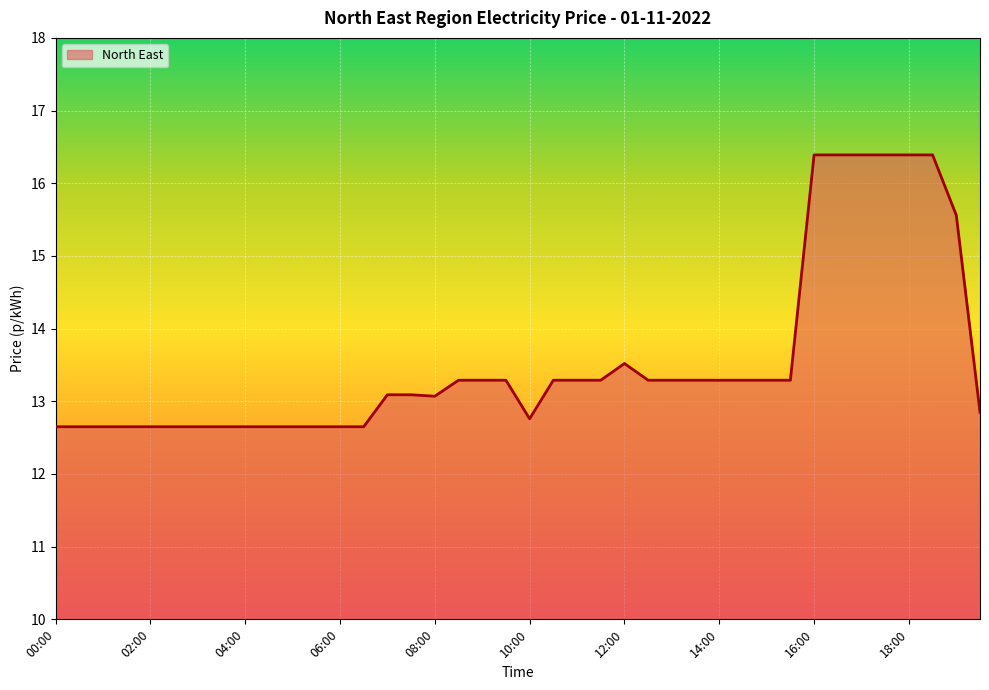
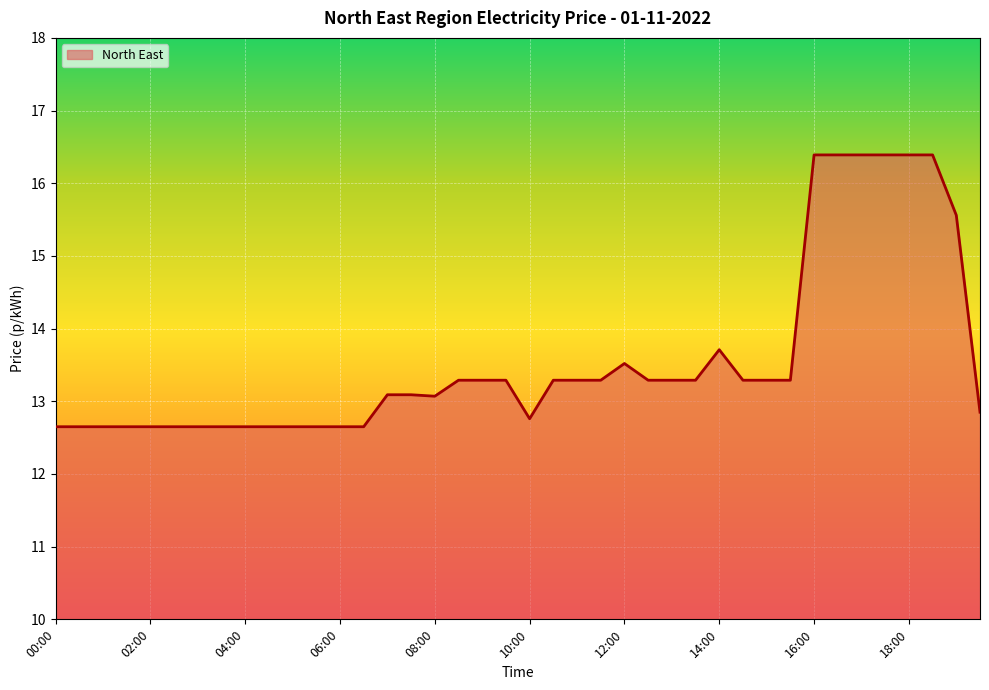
  {
    "00:00": 12.7,
    "02:00": 12.7,
    "04:00": 12.7,
    "06:00": 12.7,
    "08:00": 13.1,
    "10:00": 12.8,
    "12:00": 13.5,
-   "14:00": 13.3,
+   "14:00": 13.7,
    "16:00": 16.4,
    "18:00": 16.4
  }
